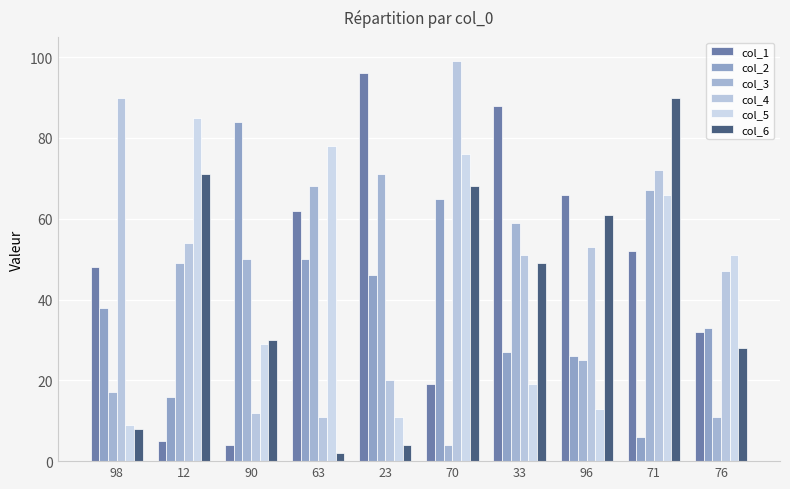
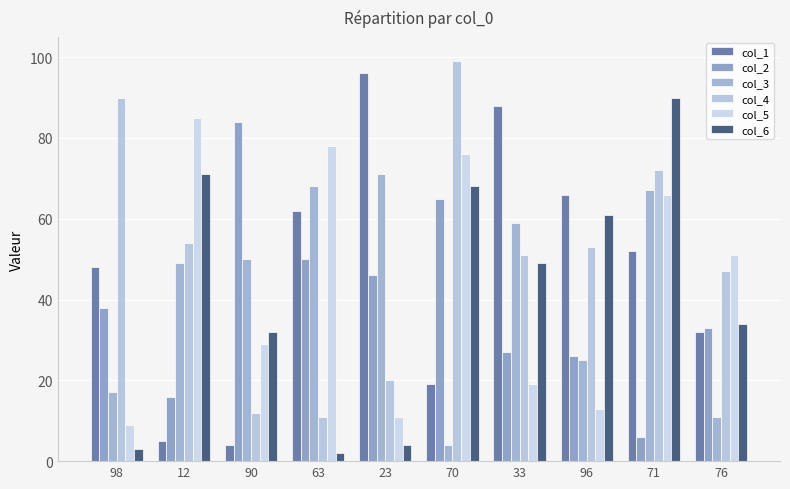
  {
    "col_6": {
-     "98": 8,
+     "98": 3,
      "12": 71,
-     "90": 30,
+     "90": 32,
      "63": 2,
      "23": 4,
      "70": 68,
      "33": 49,
      "96": 61,
      "71": 90,
-     "76": 28
+     "76": 34
    }
  }
